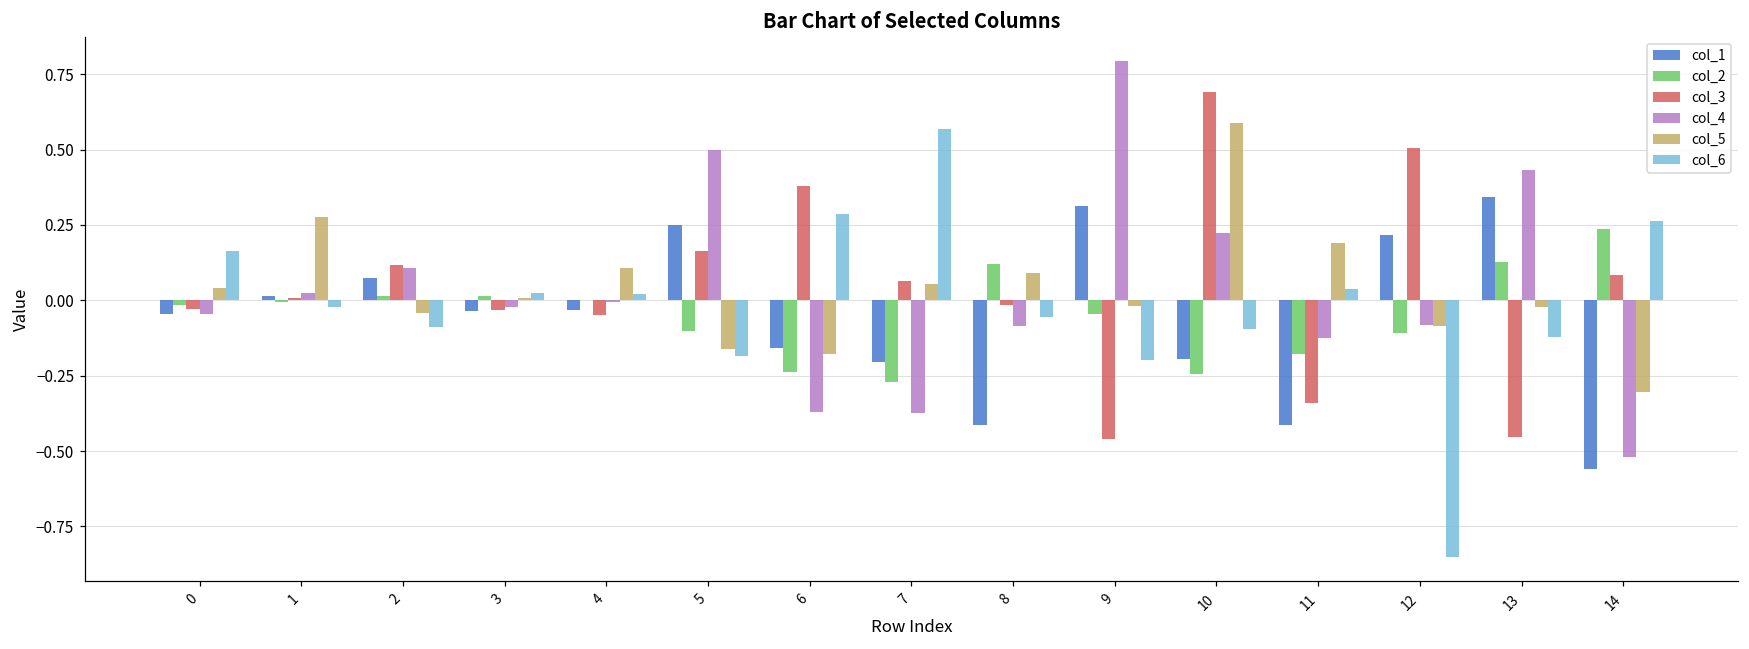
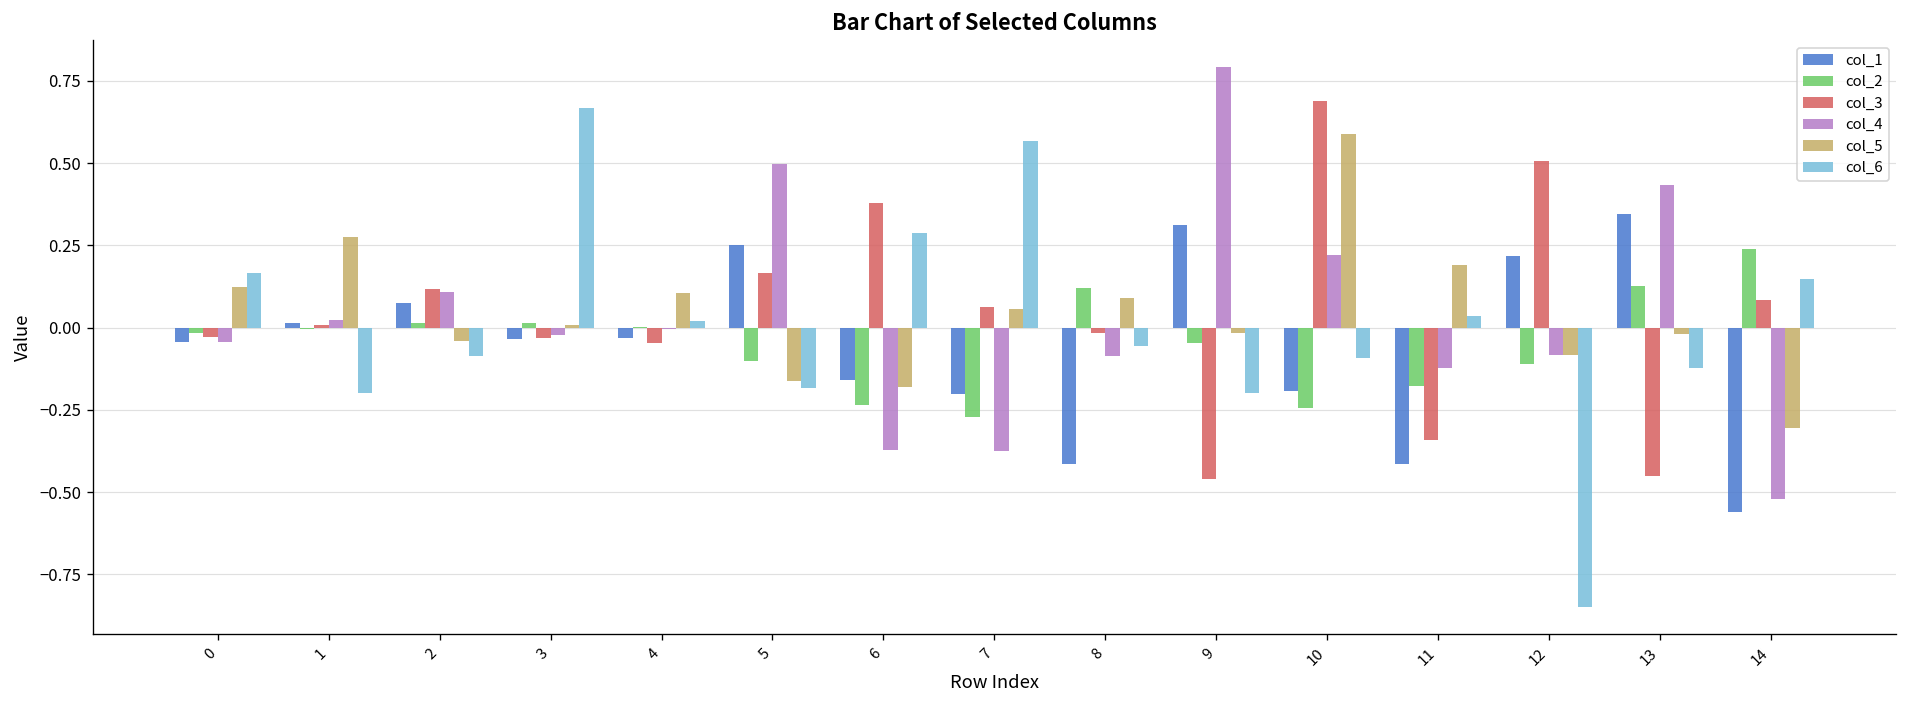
  {
    "col_1": {
      "0": -0.04,
      "1": 0.01,
      "2": 0.08,
      "3": -0.04,
      "4": -0.03,
      "5": 0.25,
      "6": -0.16,
      "7": -0.20,
      "8": -0.41,
      "9": 0.31,
      "10": -0.19,
      "11": -0.41,
      "12": 0.22,
      "13": 0.34,
      "14": -0.56
    },
    "col_2": {
      "0": -0.02,
      "2": 0.01,
      "3": 0.01,
      "5": -0.10,
      "6": -0.24,
      "7": -0.27,
      "8": 0.12,
      "9": -0.05,
      "10": -0.25,
      "11": -0.18,
      "12": -0.11,
      "13": 0.13,
      "14": 0.24
    },
    "col_3": {
      "0": -0.03,
      "2": 0.12,
      "3": -0.03,
      "4": -0.05,
      "5": 0.16,
      "6": 0.38,
      "7": 0.06,
      "8": -0.02,
      "9": -0.46,
      "10": 0.69,
      "11": -0.34,
      "12": 0.51,
      "13": -0.45,
      "14": 0.08
    },
    "col_4": {
      "0": -0.05,
      "1": 0.02,
      "2": 0.11,
      "3": -0.02,
      "5": 0.50,
      "6": -0.37,
      "7": -0.37,
      "8": -0.09,
      "9": 0.79,
      "10": 0.22,
      "11": -0.12,
      "12": -0.08,
      "13": 0.43,
      "14": -0.52
    },
    "col_5": {
-     "0": 0.04,
+     "0": 0.12,
      "1": 0.27,
      "2": -0.04,
      "4": 0.11,
      "5": -0.16,
      "6": -0.18,
      "7": 0.06,
      "8": 0.09,
      "9": -0.02,
      "10": 0.59,
      "11": 0.19,
      "12": -0.08,
      "13": -0.02,
      "14": -0.31
    },
    "col_6": {
      "0": 0.16,
-     "1": -0.02,
+     "1": -0.20,
      "2": -0.09,
-     "3": 0.02,
+     "3": 0.67,
      "4": 0.02,
      "5": -0.18,
      "6": 0.29,
      "7": 0.57,
      "8": -0.06,
      "9": -0.20,
      "10": -0.09,
      "11": 0.04,
      "12": -0.85,
      "13": -0.12,
-     "14": 0.26
+     "14": 0.15
    }
  }
